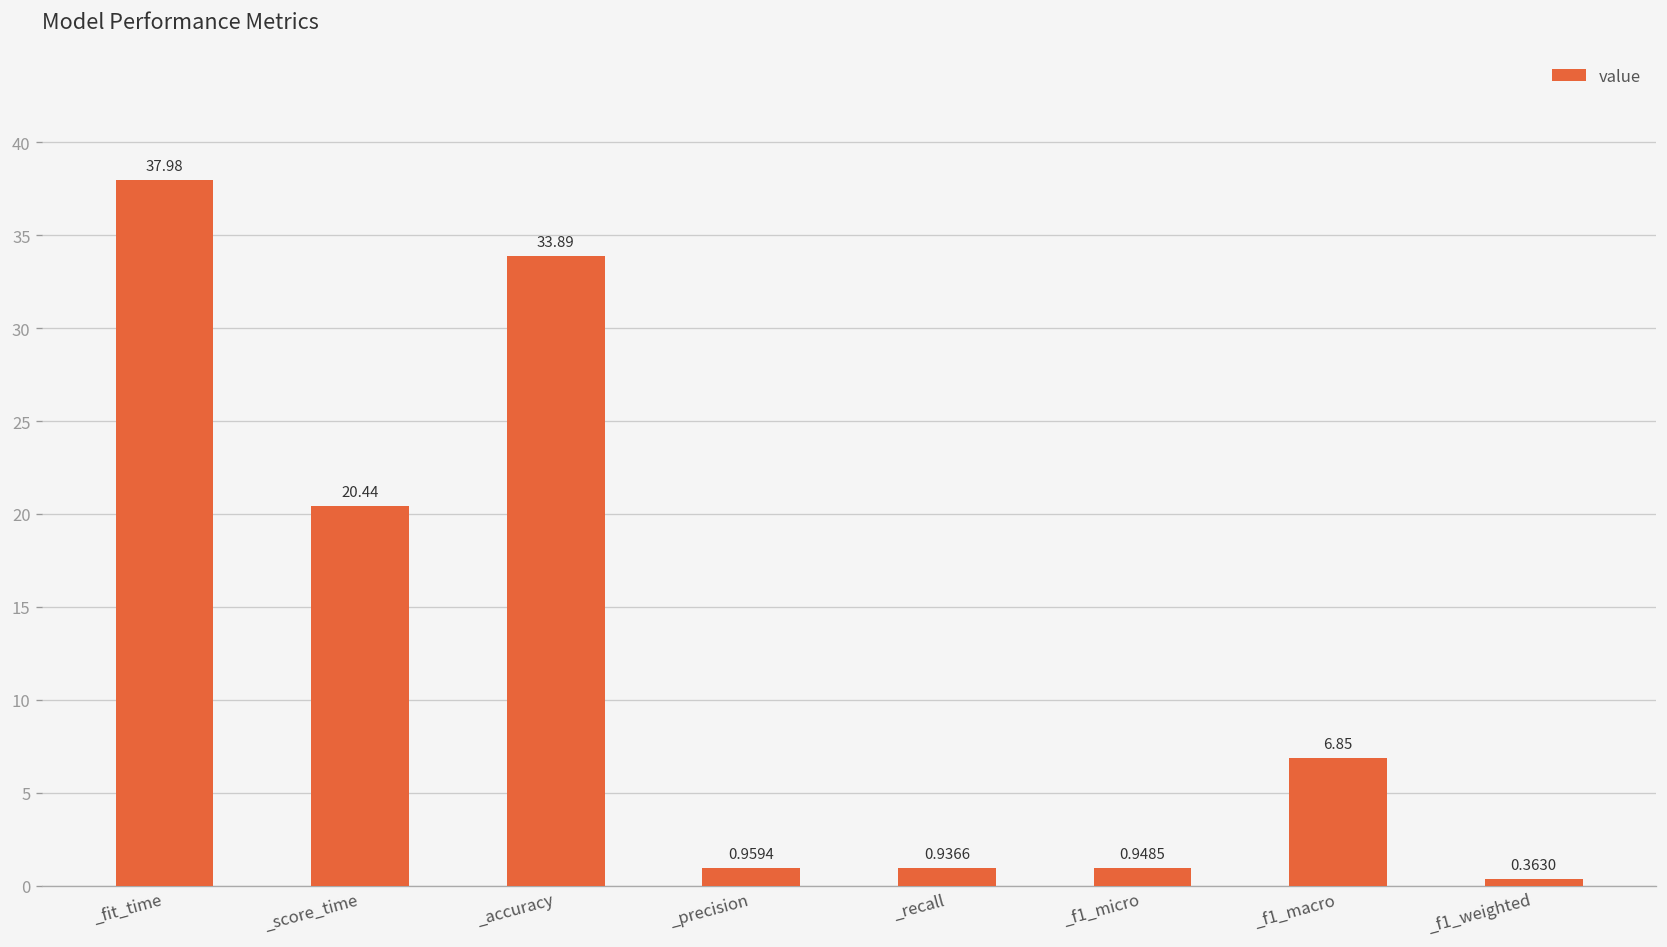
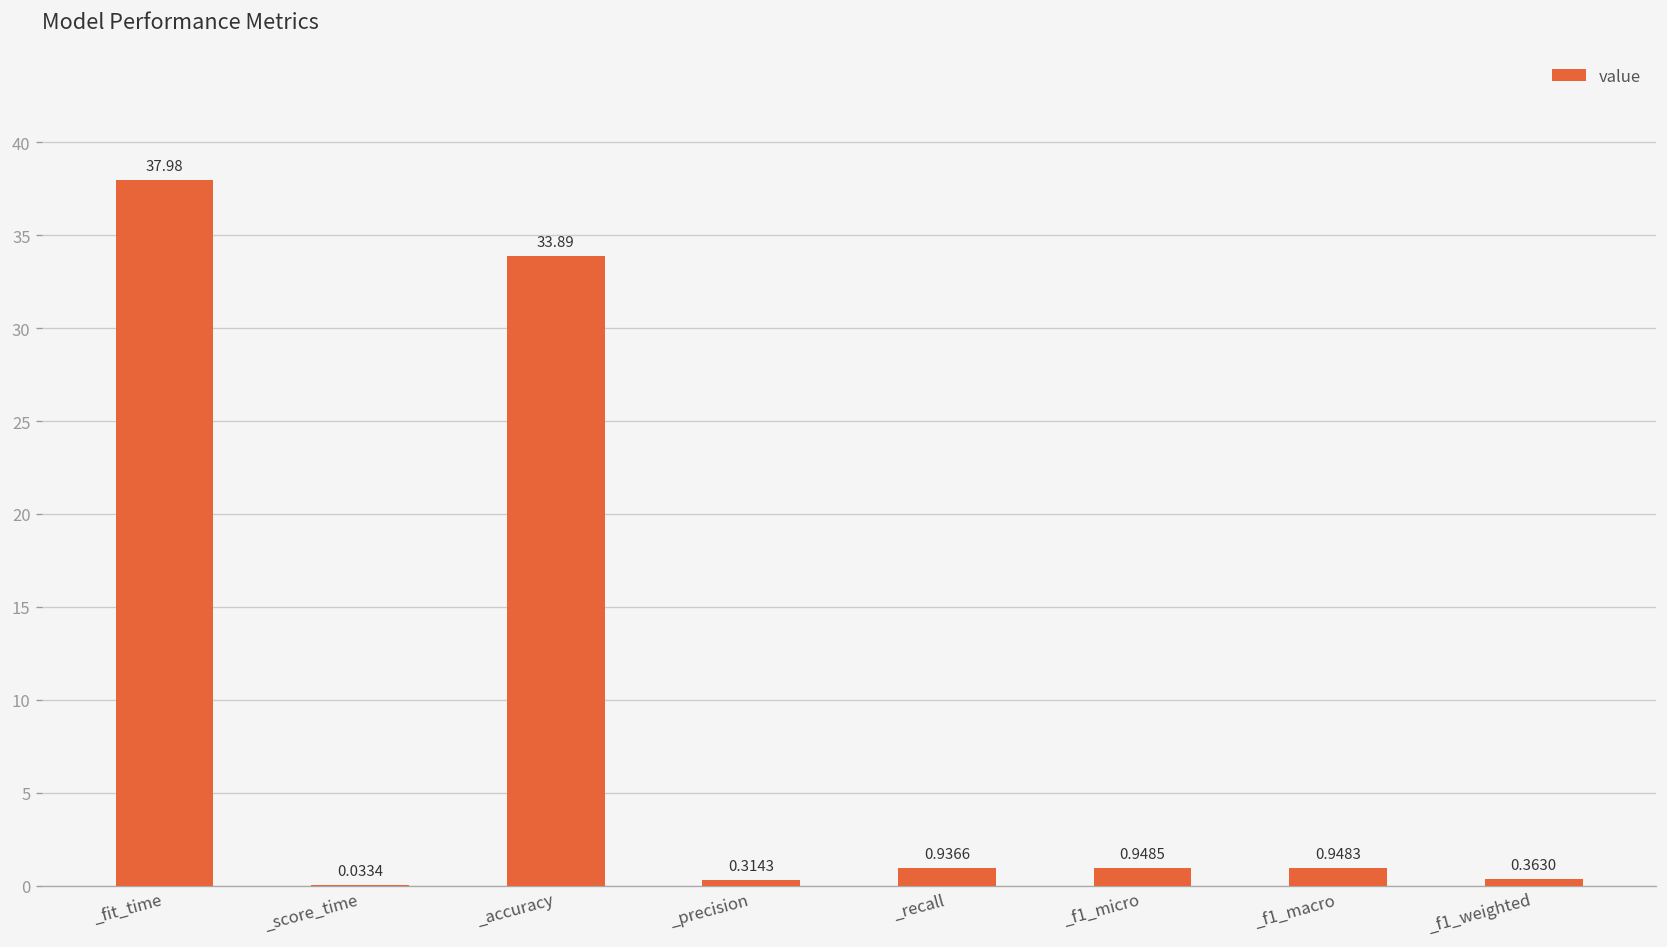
  {
    "_fit_time": 37.98,
-   "_score_time": 20.44,
+   "_score_time": 0.0334,
    "_accuracy": 33.89,
-   "_precision": 0.9594,
+   "_precision": 0.3143,
    "_recall": 0.9366,
    "_f1_micro": 0.9485,
-   "_f1_macro": 6.85,
+   "_f1_macro": 0.9483,
    "_f1_weighted": 0.3630
  }
